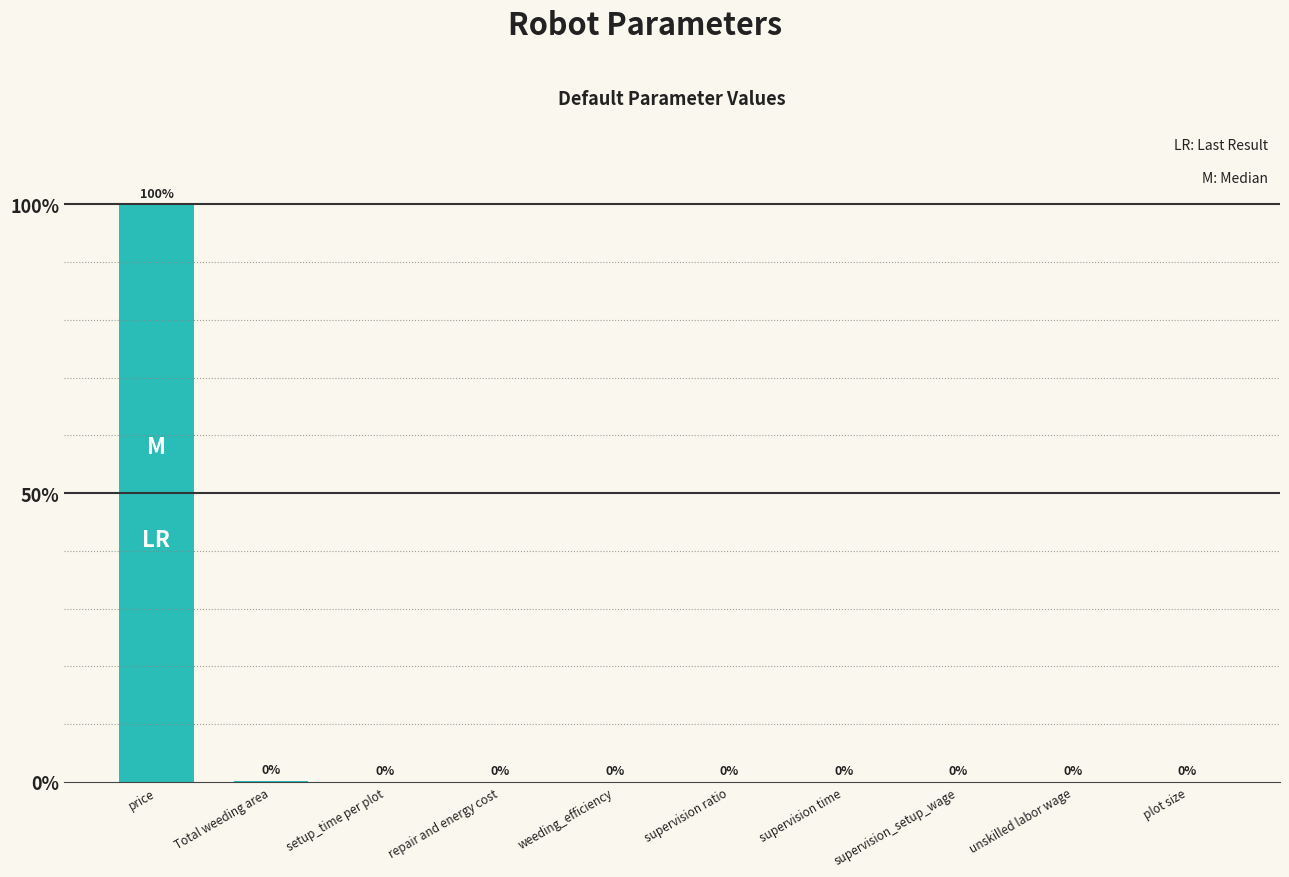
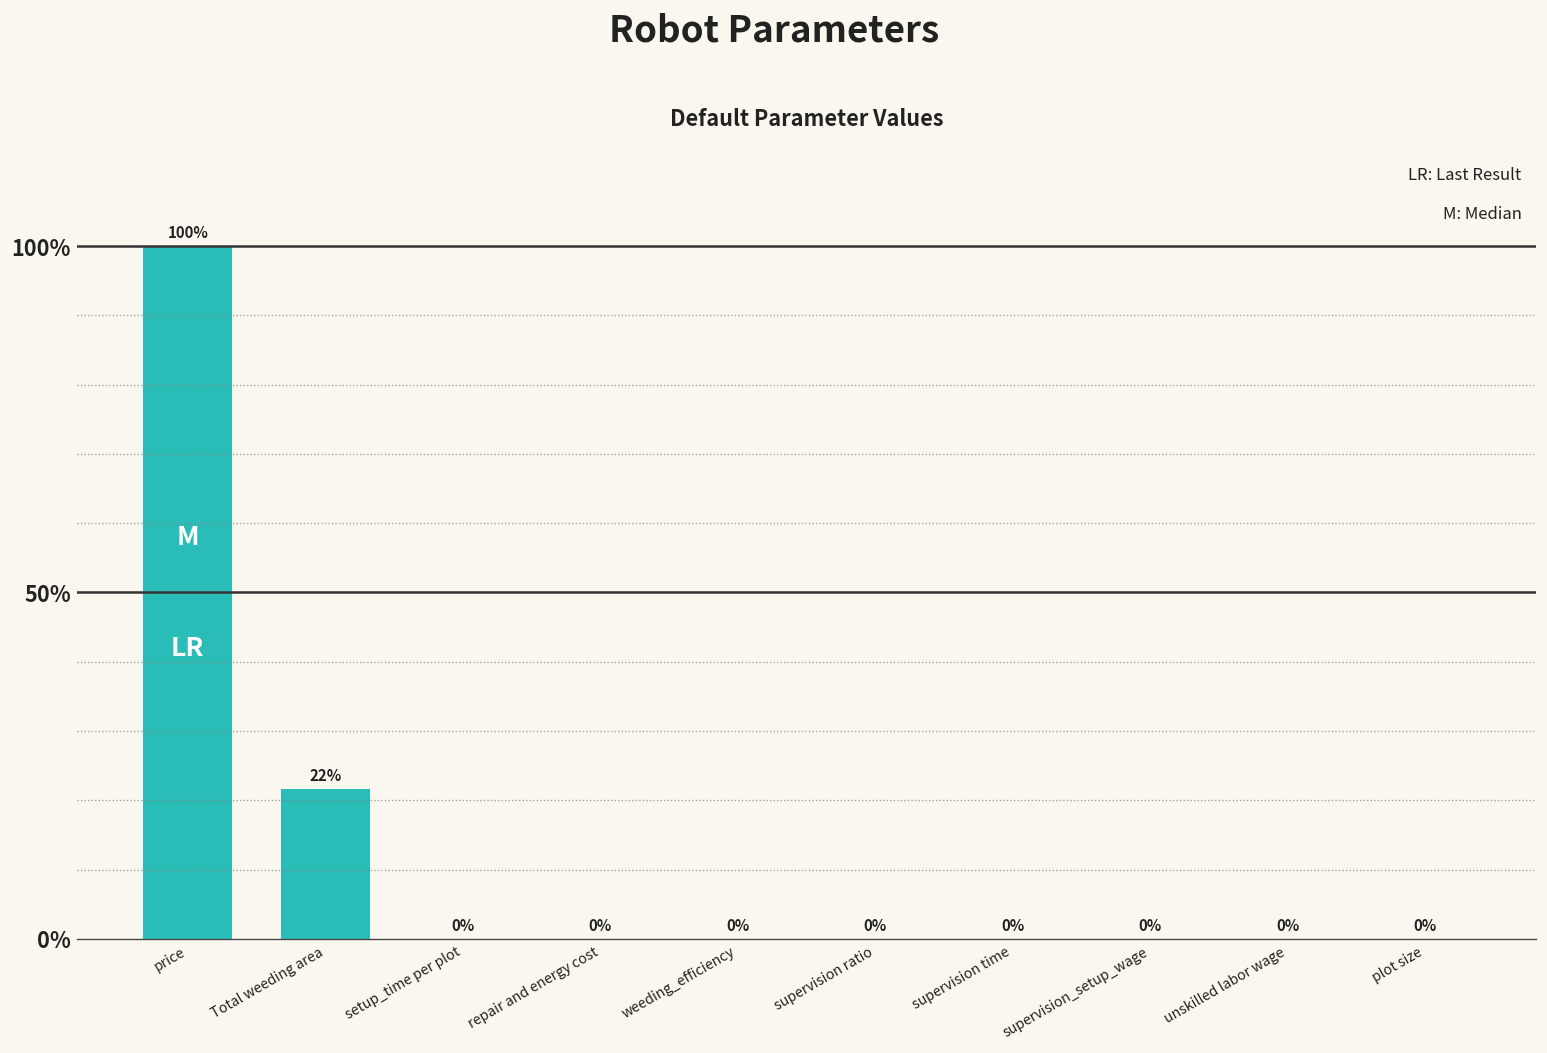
  {
    "price": "100%",
-   "Total weeding area": "0%",
+   "Total weeding area": "22%",
    "setup_time per plot": "0%",
    "repair and energy cost": "0%",
    "weeding_efficiency": "0%",
    "supervision ratio": "0%",
    "supervision time": "0%",
    "supervision_setup_wage": "0%",
    "unskilled labor wage": "0%",
    "plot size": "0%"
  }
